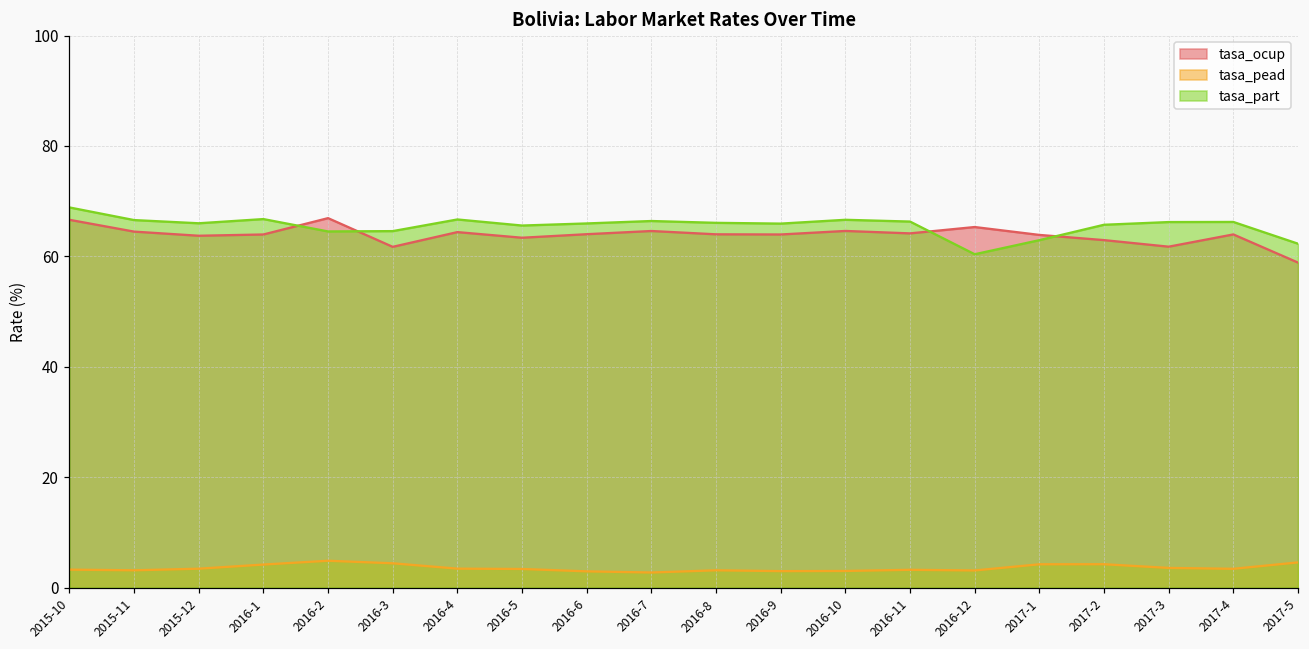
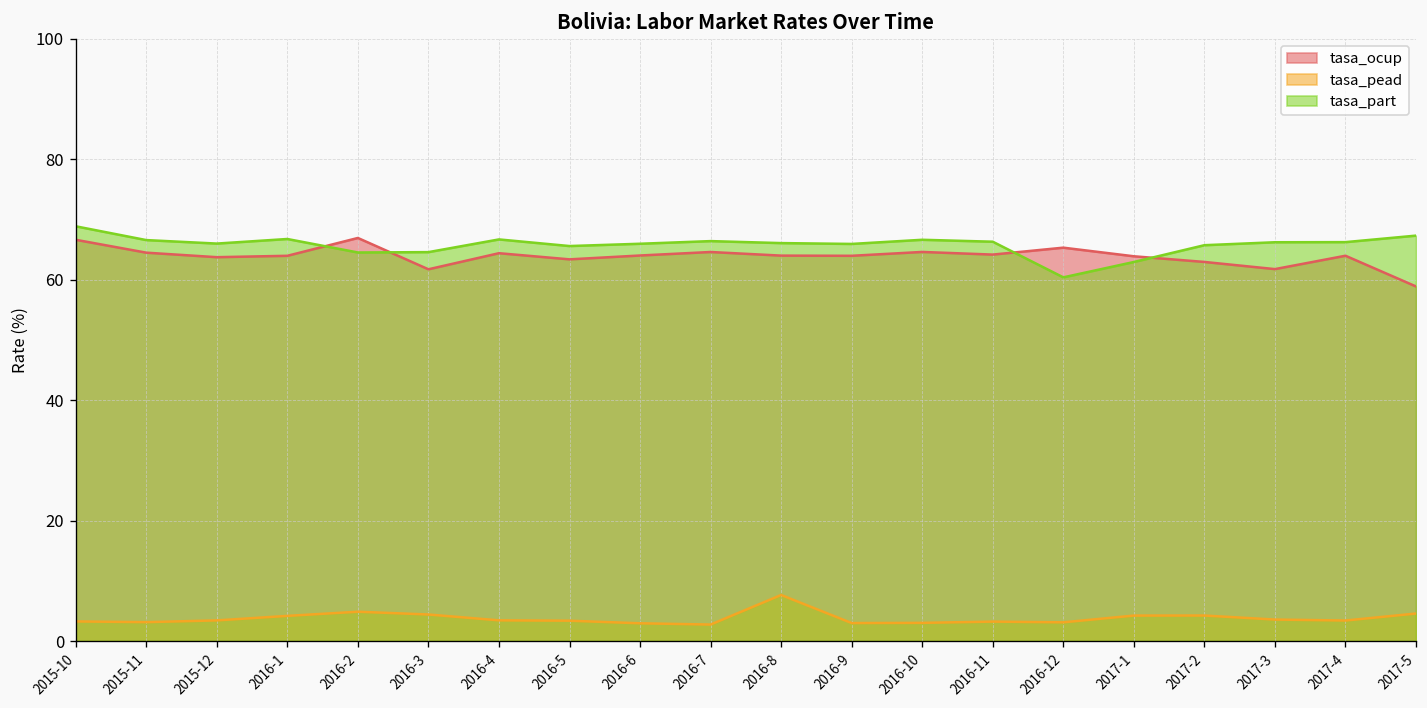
  {
    "tasa_ocup": {
      "2015-10": 67,
      "2015-11": 64,
      "2015-12": 64,
      "2016-1": 64,
      "2016-2": 67,
      "2016-3": 62,
      "2016-4": 64,
      "2016-5": 63,
      "2016-6": 64,
      "2016-7": 65,
      "2016-8": 64,
      "2016-9": 64,
      "2016-10": 65,
      "2016-11": 64,
      "2016-12": 65,
      "2017-1": 64,
      "2017-2": 63,
      "2017-3": 62,
      "2017-4": 64,
      "2017-5": 59
    },
    "tasa_pead": {
      "2015-10": 3,
      "2015-11": 3,
      "2015-12": 3,
      "2016-1": 4,
      "2016-2": 5,
      "2016-3": 4,
      "2016-4": 3,
      "2016-5": 3,
      "2016-6": 3,
      "2016-7": 3,
-     "2016-8": 3,
+     "2016-8": 8,
      "2016-9": 3,
      "2016-10": 3,
      "2016-11": 3,
      "2016-12": 3,
      "2017-1": 4,
      "2017-2": 4,
      "2017-3": 4,
      "2017-4": 3,
      "2017-5": 5
    },
    "tasa_part": {
      "2015-10": 69,
      "2015-11": 67,
      "2015-12": 66,
      "2016-1": 67,
      "2016-2": 65,
      "2016-3": 65,
      "2016-4": 67,
      "2016-5": 66,
      "2016-6": 66,
      "2016-7": 66,
      "2016-8": 66,
      "2016-9": 66,
      "2016-10": 67,
      "2016-11": 66,
      "2016-12": 60,
      "2017-1": 63,
      "2017-2": 66,
      "2017-3": 66,
      "2017-4": 66,
-     "2017-5": 62
+     "2017-5": 67
    }
  }
